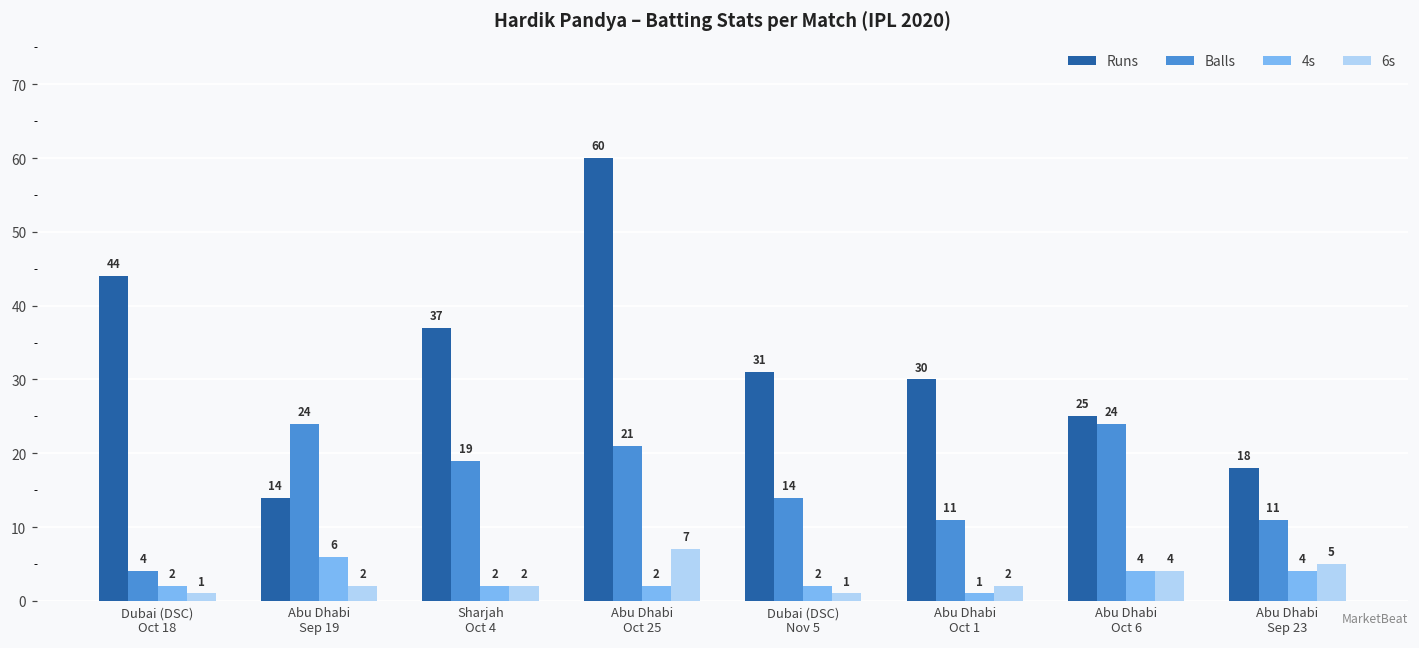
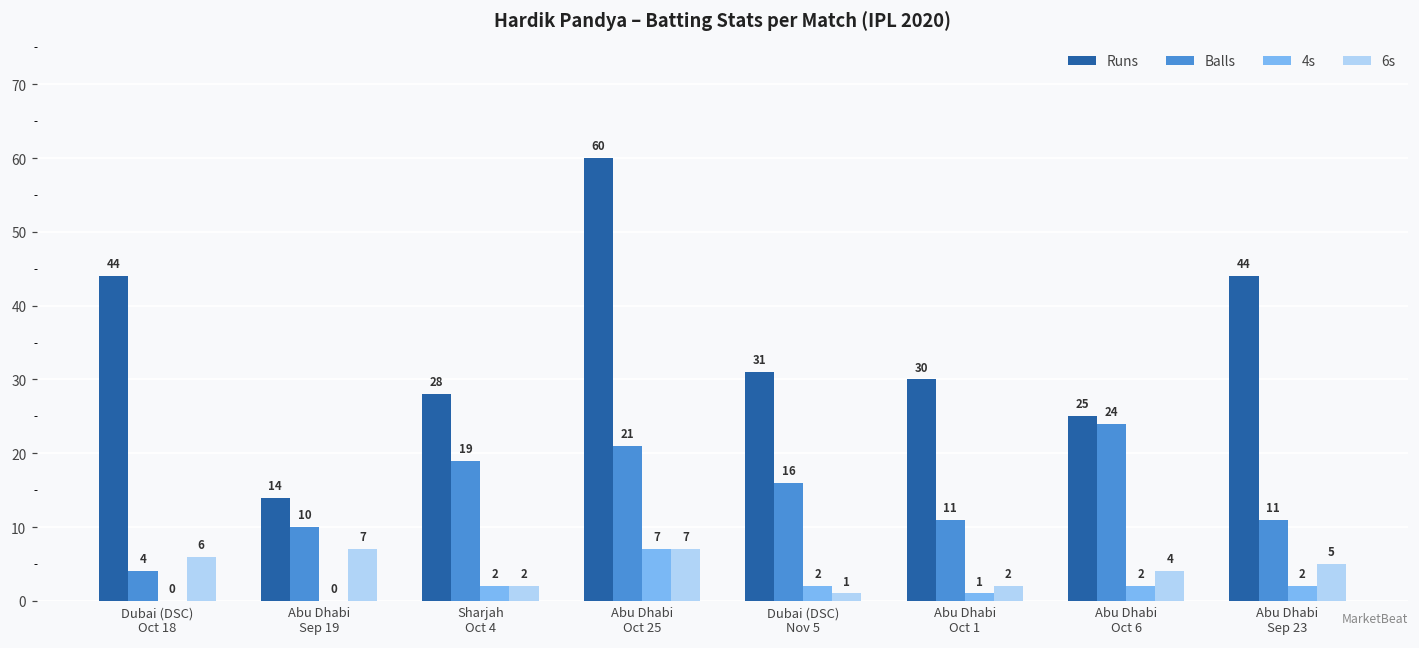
  {
    "Runs": {
      "Dubai (DSC) Oct 18": 44,
      "Abu Dhabi Sep 19": 14,
-     "Sharjah Oct 4": 37,
+     "Sharjah Oct 4": 28,
      "Abu Dhabi Oct 25": 60,
      "Dubai (DSC) Nov 5": 31,
      "Abu Dhabi Oct 1": 30,
      "Abu Dhabi Oct 6": 25,
-     "Abu Dhabi Sep 23": 18
+     "Abu Dhabi Sep 23": 44
    },
    "Balls": {
      "Dubai (DSC) Oct 18": 4,
-     "Abu Dhabi Sep 19": 24,
+     "Abu Dhabi Sep 19": 10,
      "Sharjah Oct 4": 19,
      "Abu Dhabi Oct 25": 21,
-     "Dubai (DSC) Nov 5": 14,
+     "Dubai (DSC) Nov 5": 16,
      "Abu Dhabi Oct 1": 11,
      "Abu Dhabi Oct 6": 24,
      "Abu Dhabi Sep 23": 11
    },
    "4s": {
-     "Dubai (DSC) Oct 18": 2,
-     "Abu Dhabi Sep 19": 6,
+     "Dubai (DSC) Oct 18": 0,
+     "Abu Dhabi Sep 19": 0,
      "Sharjah Oct 4": 2,
-     "Abu Dhabi Oct 25": 2,
+     "Abu Dhabi Oct 25": 7,
      "Dubai (DSC) Nov 5": 2,
      "Abu Dhabi Oct 1": 1,
-     "Abu Dhabi Oct 6": 4,
-     "Abu Dhabi Sep 23": 4
+     "Abu Dhabi Oct 6": 2,
+     "Abu Dhabi Sep 23": 2
    },
    "6s": {
-     "Dubai (DSC) Oct 18": 1,
-     "Abu Dhabi Sep 19": 2,
+     "Dubai (DSC) Oct 18": 6,
+     "Abu Dhabi Sep 19": 7,
      "Sharjah Oct 4": 2,
      "Abu Dhabi Oct 25": 7,
      "Dubai (DSC) Nov 5": 1,
      "Abu Dhabi Oct 1": 2,
      "Abu Dhabi Oct 6": 4,
      "Abu Dhabi Sep 23": 5
    }
  }
